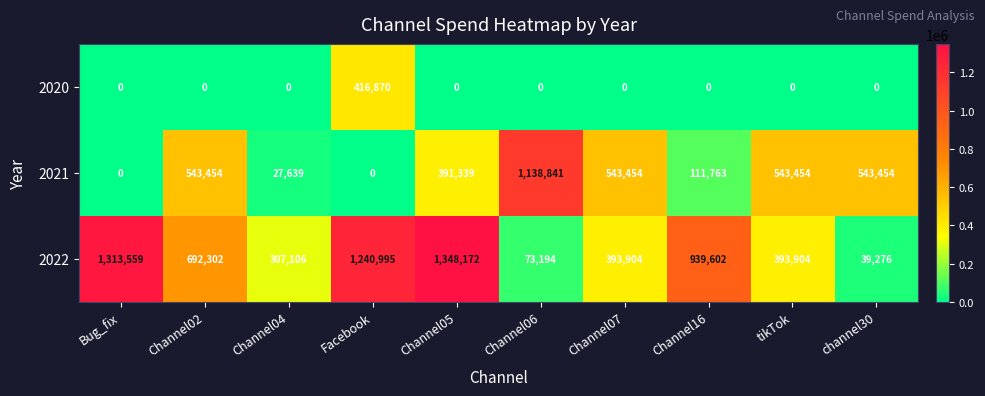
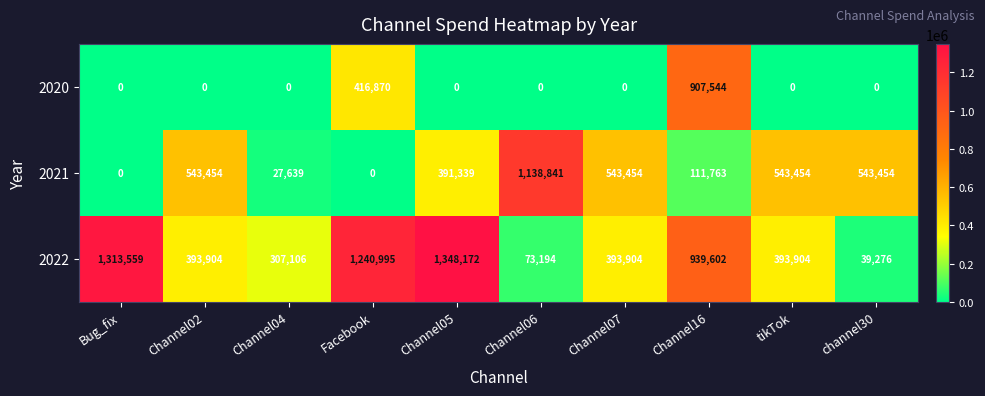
  {
    "2020": {
      "Bug_fix": "0",
      "Channel02": "0",
      "Channel04": "0",
      "Facebook": "416,870",
      "Channel05": "0",
      "Channel06": "0",
      "Channel07": "0",
-     "Channel16": "0",
+     "Channel16": "907,544",
      "tikTok": "0",
      "channel30": "0"
    },
    "2021": {
      "Bug_fix": "0",
      "Channel02": "543,454",
      "Channel04": "27,639",
      "Facebook": "0",
      "Channel05": "391,339",
      "Channel06": "1,138,841",
      "Channel07": "543,454",
      "Channel16": "111,763",
      "tikTok": "543,454",
      "channel30": "543,454"
    },
    "2022": {
      "Bug_fix": "1,313,559",
-     "Channel02": "692,302",
+     "Channel02": "393,904",
      "Channel04": "307,106",
      "Facebook": "1,240,995",
      "Channel05": "1,348,172",
      "Channel06": "73,194",
      "Channel07": "393,904",
      "Channel16": "939,602",
      "tikTok": "393,904",
      "channel30": "39,276"
    }
  }
